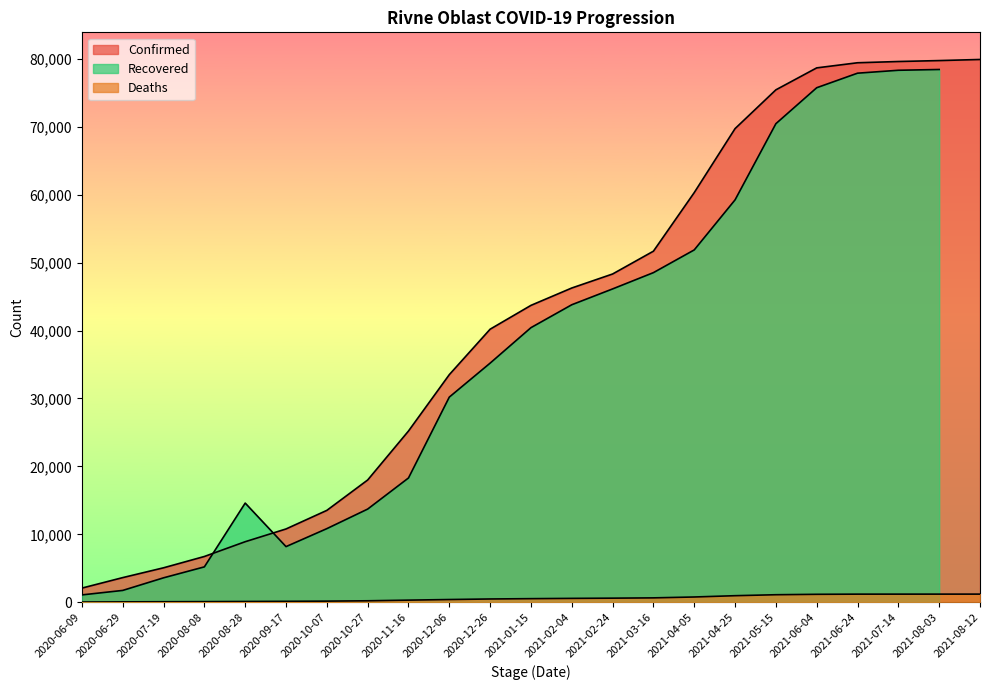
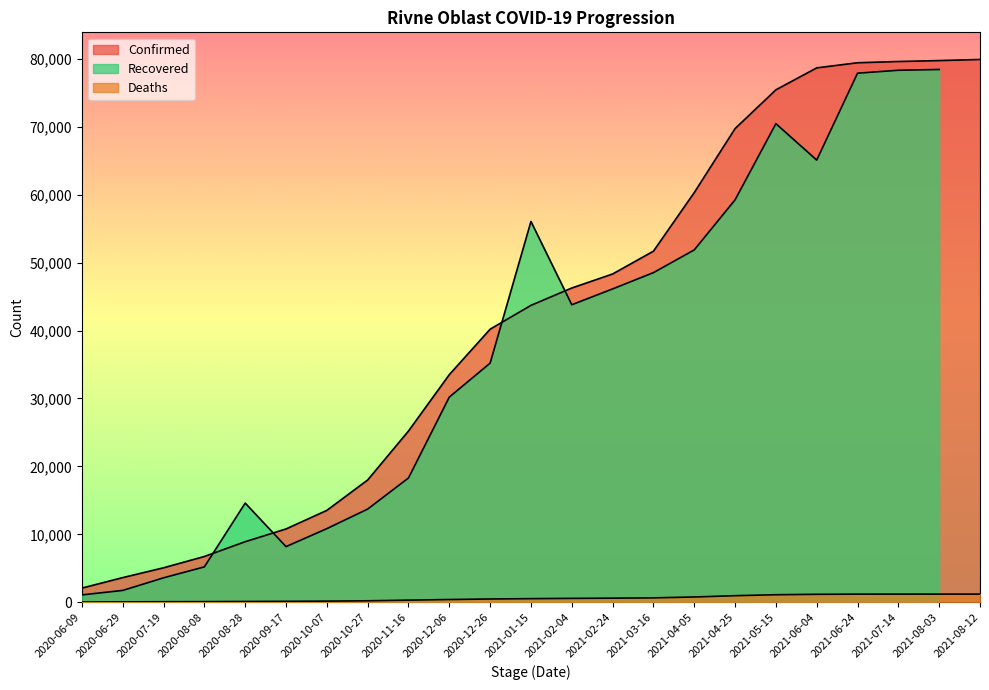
  {
    "Recovered": {
      "2020-06-09": "1,000",
      "2020-06-29": "2,000",
      "2020-07-19": "4,000",
      "2020-08-08": "5,000",
      "2020-08-28": "15,000",
      "2020-09-17": "8,000",
      "2020-10-07": "11,000",
      "2020-10-27": "14,000",
      "2020-11-16": "18,000",
      "2020-12-06": "30,000",
      "2020-12-26": "35,000",
-     "2021-01-15": "40,000",
+     "2021-01-15": "56,000",
      "2021-02-04": "44,000",
      "2021-02-24": "46,000",
      "2021-03-16": "49,000",
      "2021-04-05": "52,000",
      "2021-04-25": "59,000",
      "2021-05-15": "70,000",
-     "2021-06-04": "76,000",
+     "2021-06-04": "65,000",
      "2021-06-24": "78,000",
      "2021-07-14": "78,000",
      "2021-08-03": "78,000"
    }
  }
